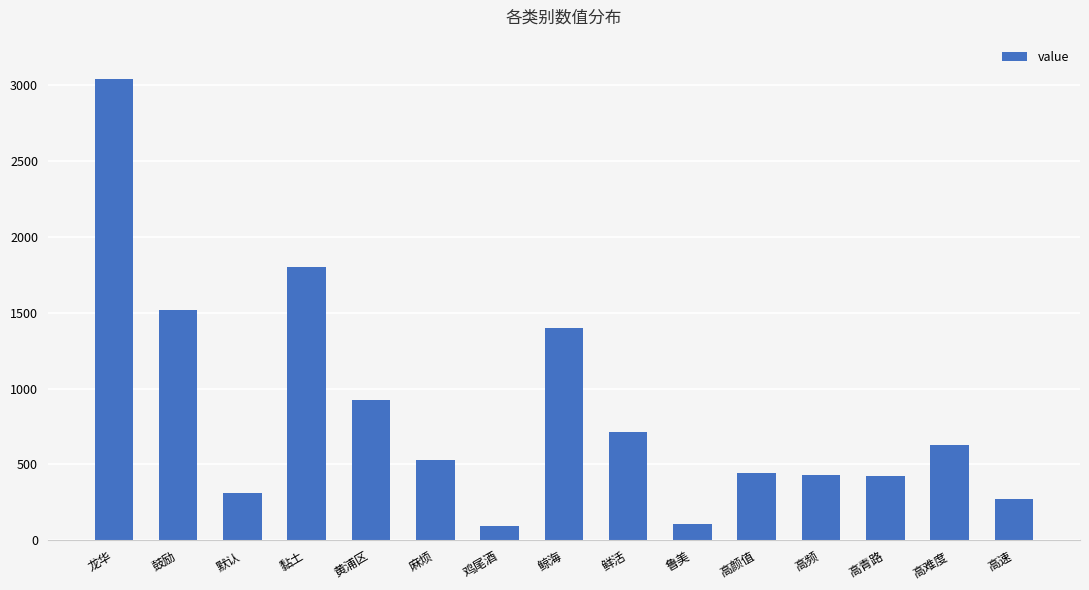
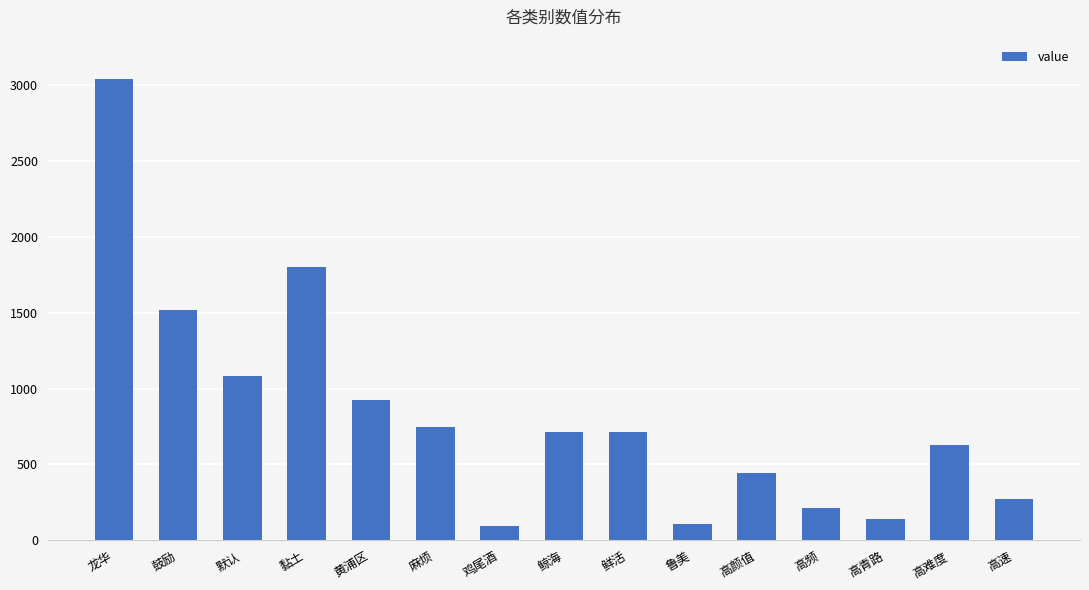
  {
    "龙华": 3040,
    "鼓励": 1520,
-   "默认": 310,
+   "默认": 1080,
    "黏土": 1800,
    "黄浦区": 920,
-   "麻烦": 530,
+   "麻烦": 750,
    "鸡尾酒": 90,
-   "鲸海": 1400,
+   "鲸海": 720,
    "鲜活": 720,
    "鲁美": 110,
    "高颜值": 450,
-   "高频": 430,
-   "高青路": 420,
+   "高频": 220,
+   "高青路": 140,
    "高难度": 630,
    "高速": 270
  }
